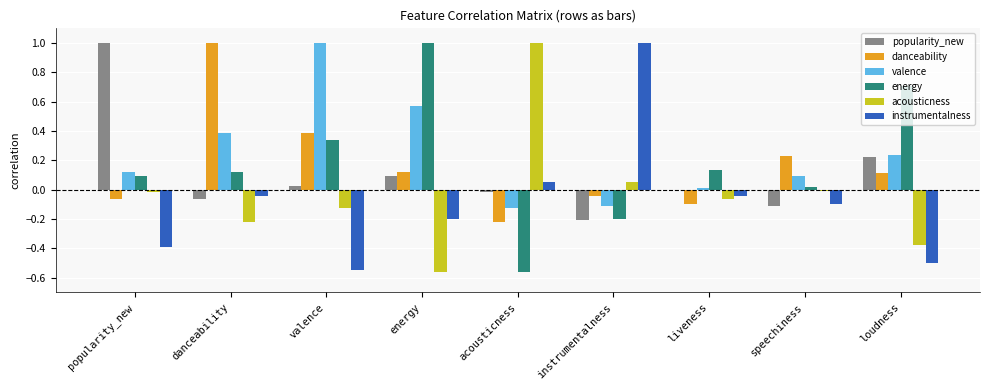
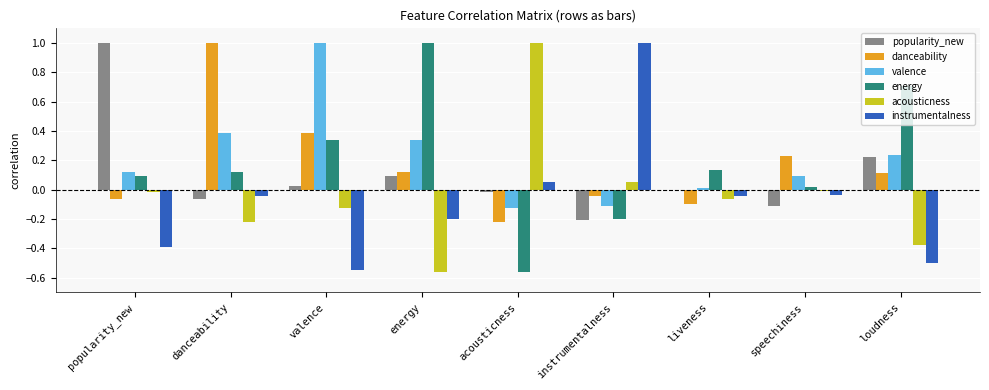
  {
    "popularity_new": {
      "popularity_new": 1.00,
      "danceability": -0.06,
      "valence": 0.03,
      "energy": 0.09,
      "instrumentalness": -0.21,
      "speechiness": -0.11,
      "loudness": 0.22
    },
    "valence": {
      "popularity_new": 0.12,
      "danceability": 0.39,
      "valence": 1.00,
-     "energy": 0.57,
+     "energy": 0.34,
      "acousticness": -0.12,
      "instrumentalness": -0.11,
      "speechiness": 0.09,
      "loudness": 0.23
    },
    "energy": {
      "popularity_new": 0.09,
      "danceability": 0.12,
      "valence": 0.34,
      "energy": 1.00,
      "acousticness": -0.56,
      "instrumentalness": -0.20,
      "liveness": 0.14
    },
    "instrumentalness": {
      "popularity_new": -0.39,
      "danceability": -0.04,
      "valence": -0.54,
      "energy": -0.20,
      "acousticness": 0.05,
      "instrumentalness": 1.00,
      "liveness": -0.04,
-     "speechiness": -0.10,
+     "speechiness": -0.03,
      "loudness": -0.50
    }
  }
